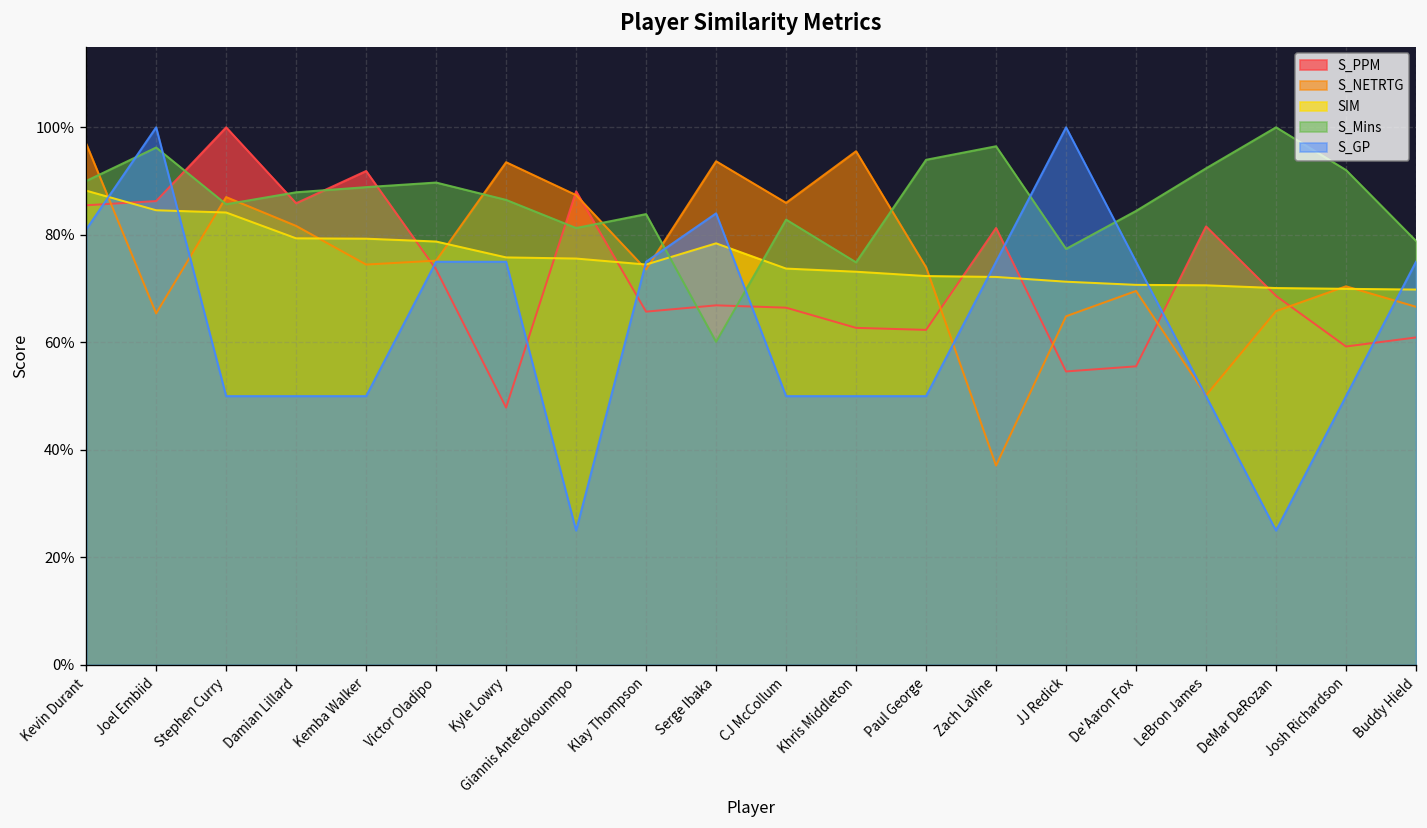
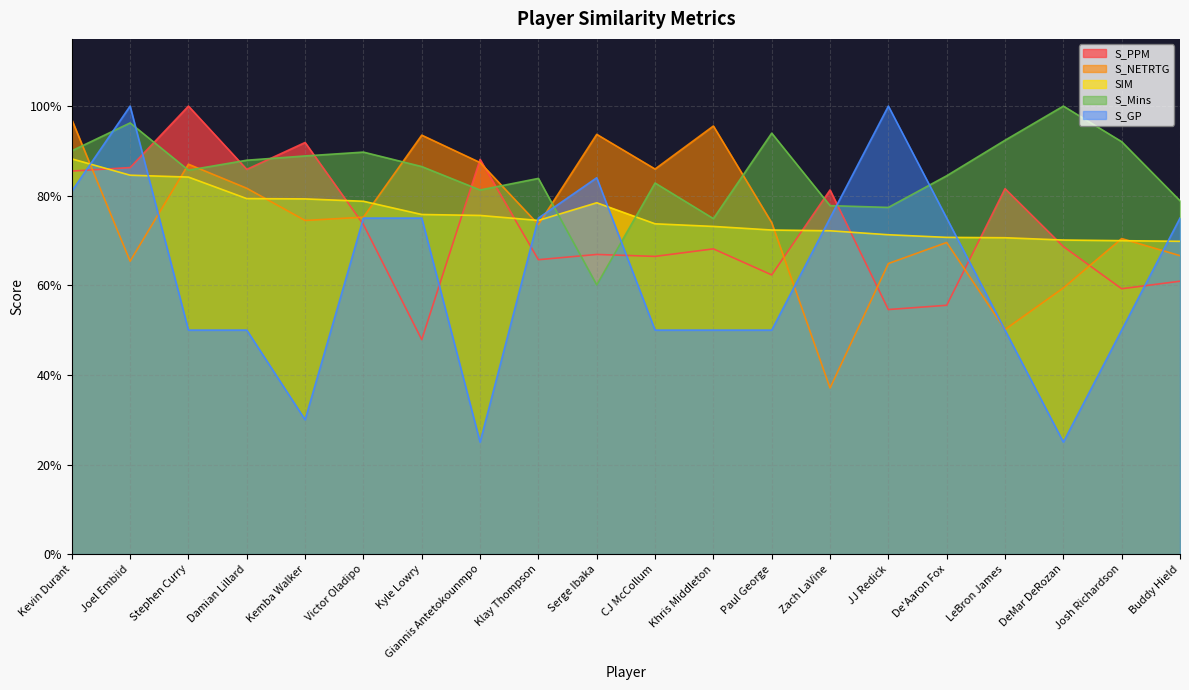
  {
    "S_PPM": {
      "Kevin Durant": "85%",
      "Joel Embiid": "86%",
      "Stephen Curry": "100%",
      "Damian Lillard": "86%",
      "Kemba Walker": "92%",
      "Victor Oladipo": "74%",
      "Kyle Lowry": "48%",
      "Giannis Antetokounmpo": "88%",
      "Klay Thompson": "66%",
      "Serge Ibaka": "67%",
      "CJ McCollum": "66%",
-     "Khris Middleton": "63%",
+     "Khris Middleton": "68%",
      "Paul George": "62%",
      "Zach LaVine": "81%",
      "JJ Redick": "55%",
      "De'Aaron Fox": "56%",
      "LeBron James": "82%",
      "DeMar DeRozan": "69%",
      "Josh Richardson": "59%",
      "Buddy Hield": "61%"
    },
    "S_NETRTG": {
      "Kevin Durant": "97%",
      "Joel Embiid": "65%",
      "Stephen Curry": "87%",
      "Damian Lillard": "82%",
      "Kemba Walker": "74%",
      "Kyle Lowry": "94%",
      "Giannis Antetokounmpo": "87%",
      "Klay Thompson": "74%",
      "Serge Ibaka": "94%",
      "CJ McCollum": "86%",
      "Khris Middleton": "96%",
      "Paul George": "74%",
      "Zach LaVine": "37%",
      "JJ Redick": "65%",
      "De'Aaron Fox": "70%",
-     "DeMar DeRozan": "66%",
+     "DeMar DeRozan": "59%",
      "Buddy Hield": "67%"
    },
    "SIM": {
      "Kevin Durant": "88%",
      "Joel Embiid": "85%",
      "Stephen Curry": "84%",
      "Damian Lillard": "79%",
      "Kemba Walker": "79%",
      "Victor Oladipo": "79%",
      "Kyle Lowry": "76%",
      "Giannis Antetokounmpo": "76%",
      "Serge Ibaka": "78%",
      "CJ McCollum": "74%",
      "Khris Middleton": "73%",
      "Paul George": "72%",
      "Zach LaVine": "72%",
      "JJ Redick": "71%",
      "De'Aaron Fox": "71%",
      "LeBron James": "71%",
      "DeMar DeRozan": "70%",
      "Buddy Hield": "70%"
    },
    "S_Mins": {
      "Kevin Durant": "90%",
      "Joel Embiid": "96%",
      "Stephen Curry": "86%",
      "Damian Lillard": "88%",
      "Kemba Walker": "89%",
      "Victor Oladipo": "90%",
      "Kyle Lowry": "87%",
      "Giannis Antetokounmpo": "81%",
      "Klay Thompson": "84%",
      "Serge Ibaka": "60%",
      "CJ McCollum": "83%",
      "Khris Middleton": "75%",
      "Paul George": "94%",
-     "Zach LaVine": "96%",
+     "Zach LaVine": "78%",
      "JJ Redick": "77%",
      "De'Aaron Fox": "84%",
      "LeBron James": "92%",
      "DeMar DeRozan": "100%",
      "Josh Richardson": "92%",
      "Buddy Hield": "79%"
    },
    "S_GP": {
      "Kevin Durant": "81%",
      "Joel Embiid": "100%",
      "Stephen Curry": "50%",
      "Damian Lillard": "50%",
-     "Kemba Walker": "50%",
+     "Kemba Walker": "30%",
      "Kyle Lowry": "75%",
      "Giannis Antetokounmpo": "25%",
      "Serge Ibaka": "84%",
      "CJ McCollum": "50%",
      "Khris Middleton": "50%",
      "Paul George": "50%",
      "Zach LaVine": "75%",
      "JJ Redick": "100%",
      "De'Aaron Fox": "75%",
      "DeMar DeRozan": "25%",
      "Josh Richardson": "50%",
      "Buddy Hield": "75%"
    }
  }
